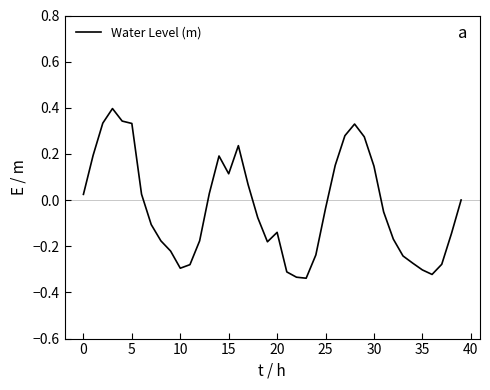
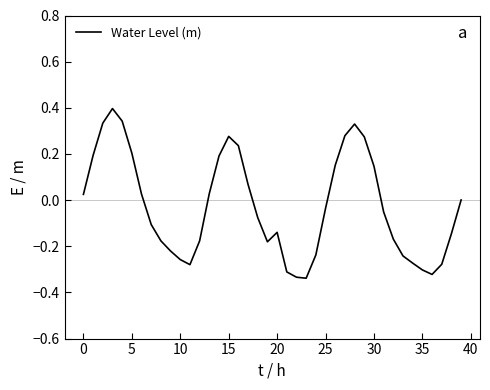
  {
    "0": 0.02,
-   "5": 0.33,
-   "10": -0.30,
-   "15": 0.11,
+   "5": 0.20,
+   "10": -0.26,
+   "15": 0.28,
    "20": -0.14,
    "25": -0.04,
    "30": 0.15,
    "35": -0.30
  }
